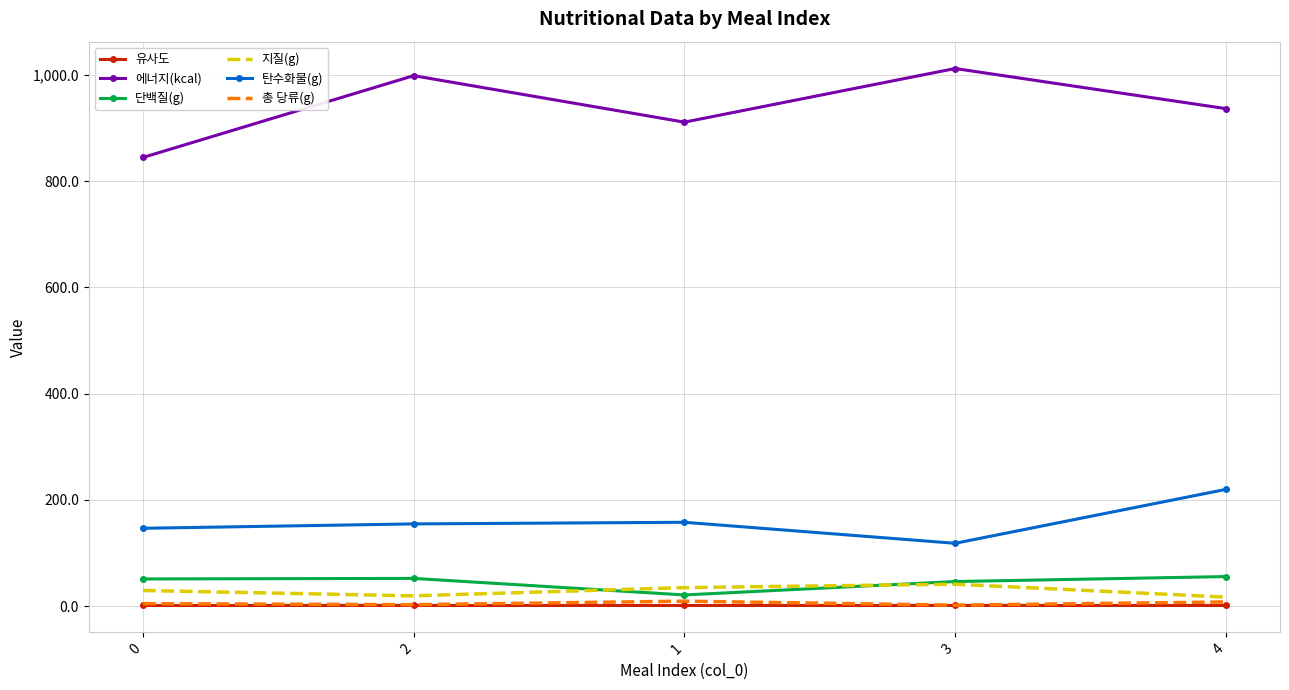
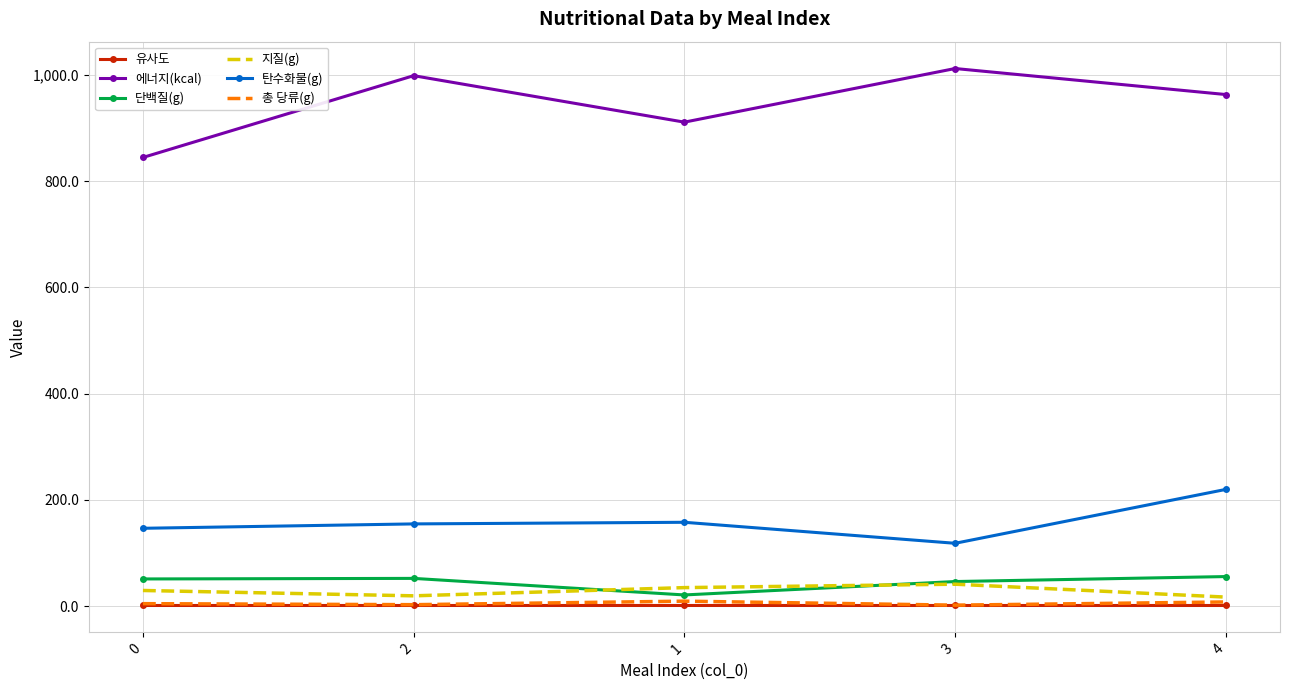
  {
    "유사도": {
      "1": "0",
      "4": "0"
    },
    "에너지(kcal)": {
      "0": "840",
      "2": "1,000",
      "1": "910",
      "3": "1,010",
-     "4": "940"
+     "4": "960"
    },
    "단백질(g)": {
      "0": "50",
      "2": "50",
      "1": "20",
      "3": "50",
      "4": "60"
    },
    "지질(g)": {
      "0": "30",
      "2": "20",
      "1": "30",
      "3": "40",
      "4": "20"
    },
    "탄수화물(g)": {
      "0": "150",
      "2": "150",
      "1": "160",
      "3": "120",
      "4": "220"
    },
    "총 당류(g)": {
      "1": "10",
      "4": "10"
    }
  }
